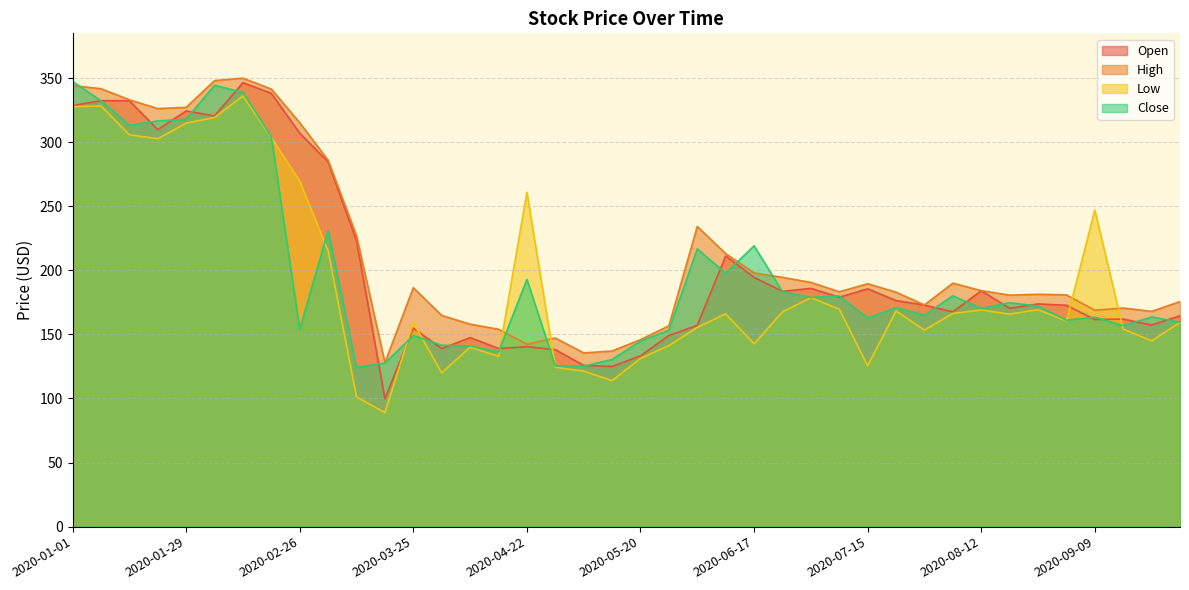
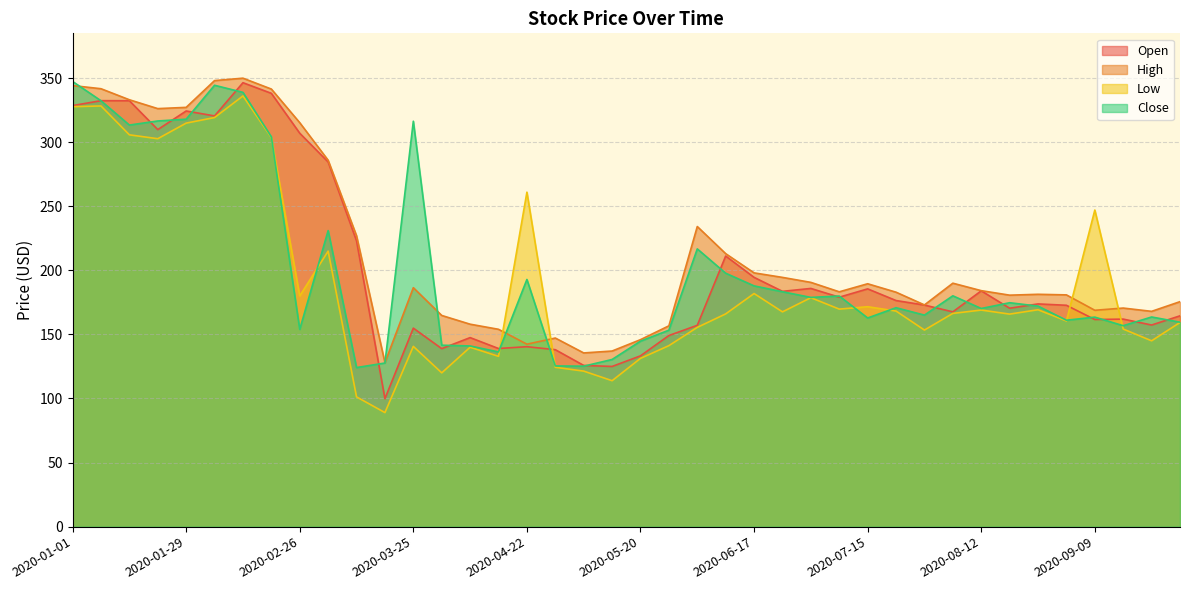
  {
    "Low": {
      "2020-01-29": 315,
-     "2020-02-26": 270,
-     "2020-03-25": 159,
+     "2020-02-26": 180,
+     "2020-03-25": 141,
      "2020-04-22": 261,
-     "2020-06-17": 143,
-     "2020-07-15": 126,
+     "2020-06-17": 182,
+     "2020-07-15": 172,
      "2020-09-09": 247
    },
    "Close": {
      "2020-01-01": 347,
      "2020-01-29": 318,
      "2020-02-26": 154,
-     "2020-03-25": 149,
+     "2020-03-25": 316,
      "2020-04-22": 193,
-     "2020-06-17": 219,
+     "2020-06-17": 188,
      "2020-07-15": 163
    }
  }
